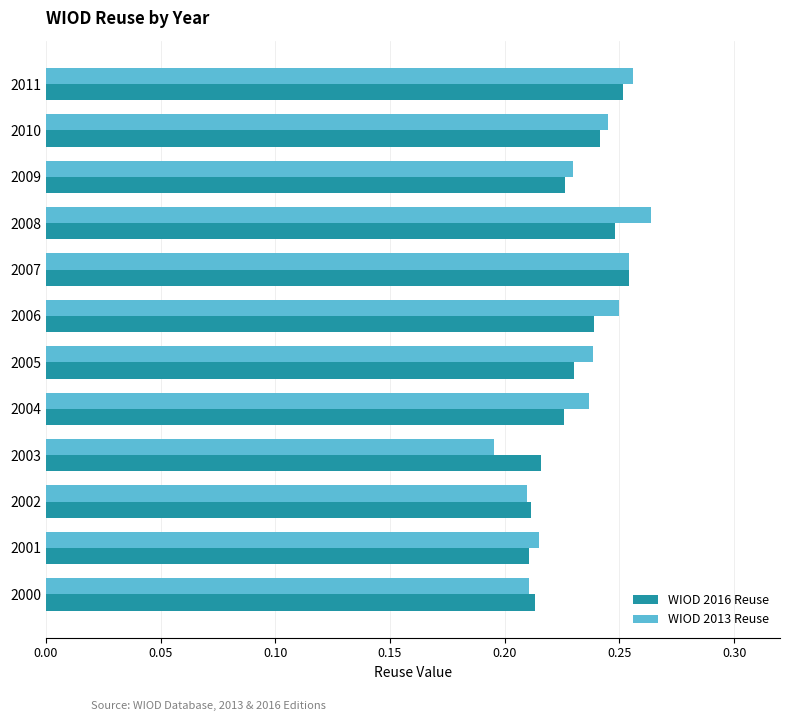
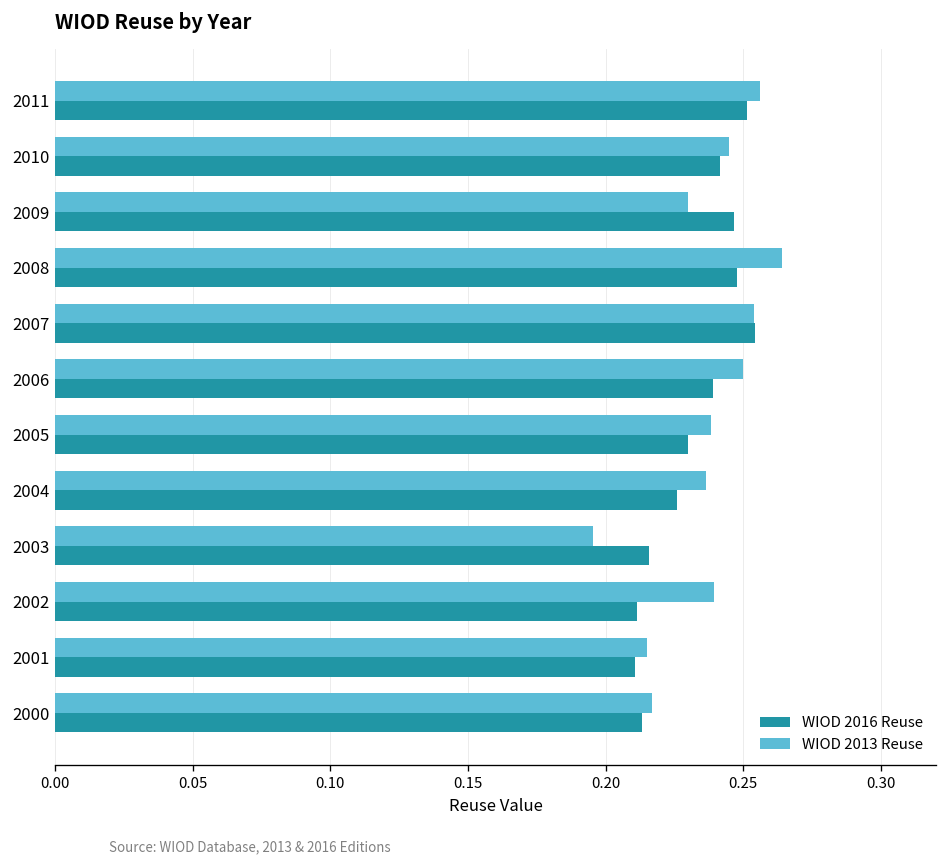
  {
    "WIOD 2016 Reuse": {
      "2011": 0.252,
      "2010": 0.241,
-     "2009": 0.226,
+     "2009": 0.247,
      "2008": 0.248,
      "2007": 0.254,
      "2006": 0.239,
      "2005": 0.230,
      "2004": 0.226,
      "2003": 0.216,
      "2002": 0.211,
      "2001": 0.211,
      "2000": 0.213
    },
    "WIOD 2013 Reuse": {
      "2011": 0.256,
      "2010": 0.245,
      "2009": 0.230,
      "2008": 0.264,
      "2007": 0.254,
      "2006": 0.250,
      "2005": 0.238,
      "2004": 0.237,
      "2003": 0.196,
-     "2002": 0.210,
+     "2002": 0.239,
      "2001": 0.215,
-     "2000": 0.211
+     "2000": 0.217
    }
  }
